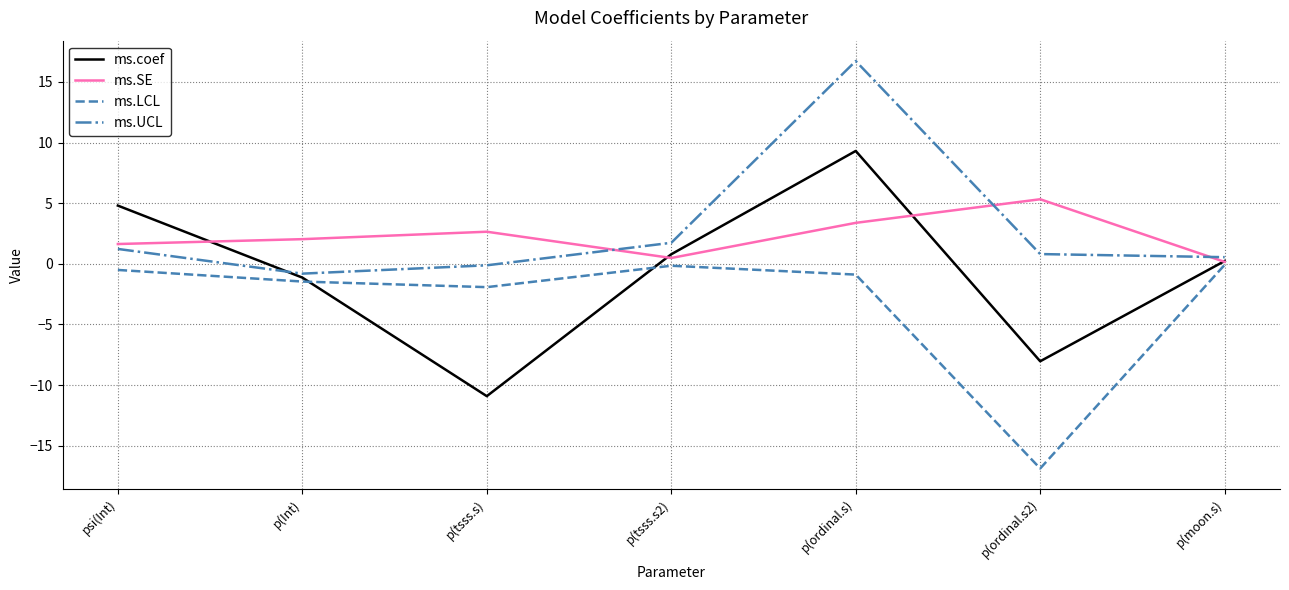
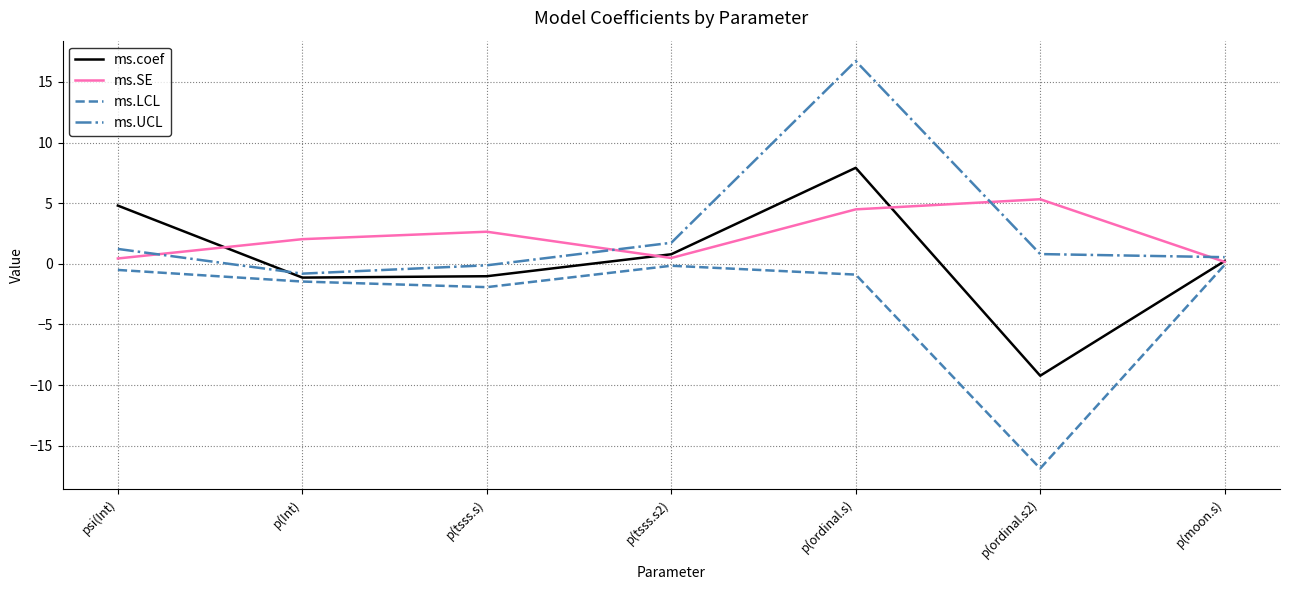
  {
    "ms.coef": {
      "psi(Int)": 4.8,
      "p(Int)": -1.1,
-     "p(tsss.s)": -10.9,
+     "p(tsss.s)": -1.0,
      "p(tsss.s2)": 0.8,
-     "p(ordinal.s)": 9.3,
-     "p(ordinal.s2)": -8.0
+     "p(ordinal.s)": 7.9,
+     "p(ordinal.s2)": -9.2
    },
    "ms.SE": {
-     "psi(Int)": 1.6,
+     "psi(Int)": 0.4,
      "p(Int)": 2.0,
      "p(tsss.s)": 2.6,
      "p(tsss.s2)": 0.5,
-     "p(ordinal.s)": 3.4,
+     "p(ordinal.s)": 4.5,
      "p(ordinal.s2)": 5.3
    }
  }
